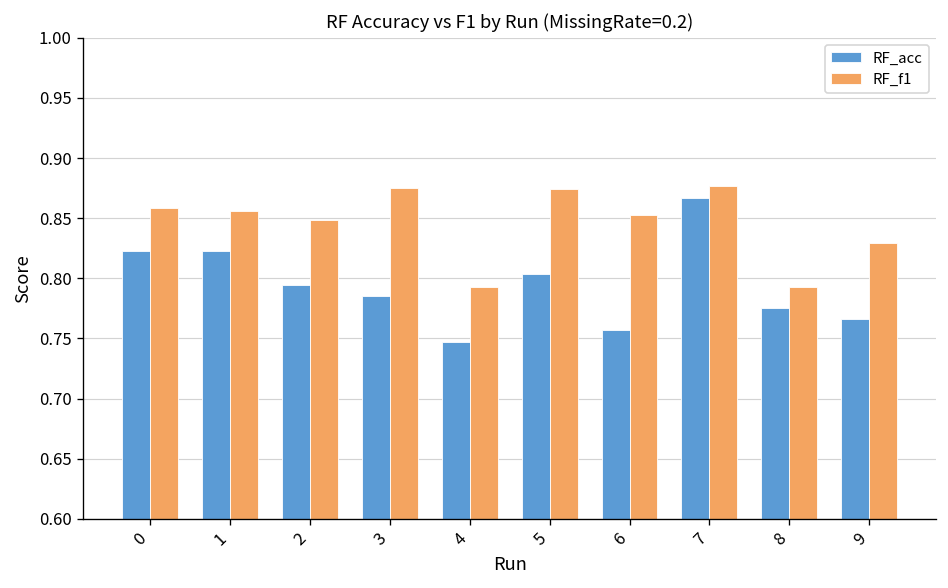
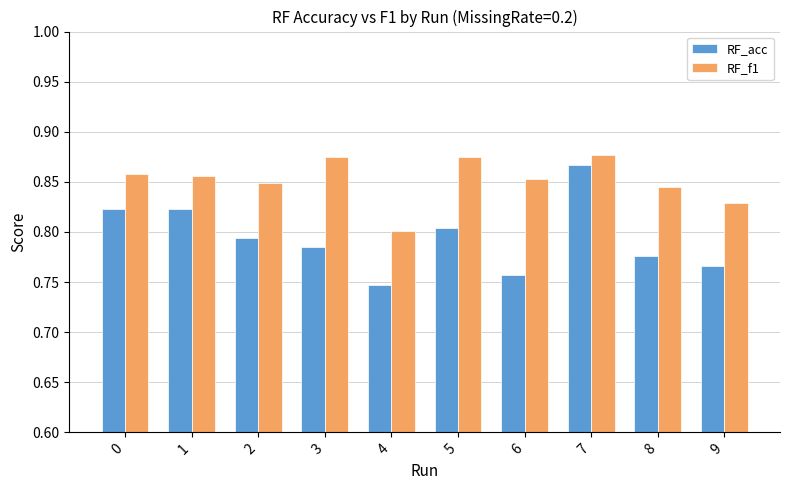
  {
    "RF_acc": {
      "0": 0.822,
      "1": 0.822,
      "2": 0.794,
      "3": 0.785,
      "4": 0.747,
      "5": 0.804,
      "6": 0.757,
      "7": 0.866,
      "8": 0.776,
      "9": 0.766
    },
    "RF_f1": {
      "0": 0.858,
      "1": 0.856,
      "2": 0.849,
      "3": 0.875,
-     "4": 0.793,
+     "4": 0.801,
      "5": 0.875,
      "6": 0.853,
      "7": 0.877,
-     "8": 0.792,
+     "8": 0.845,
      "9": 0.829
    }
  }
